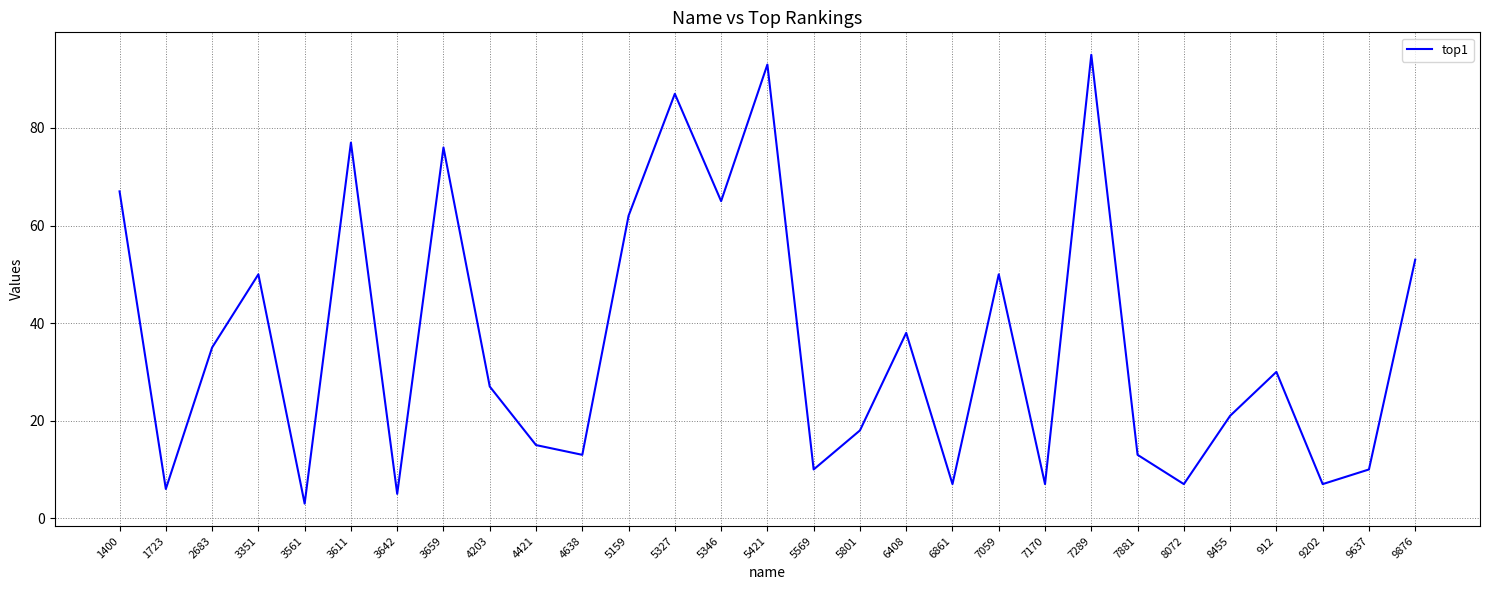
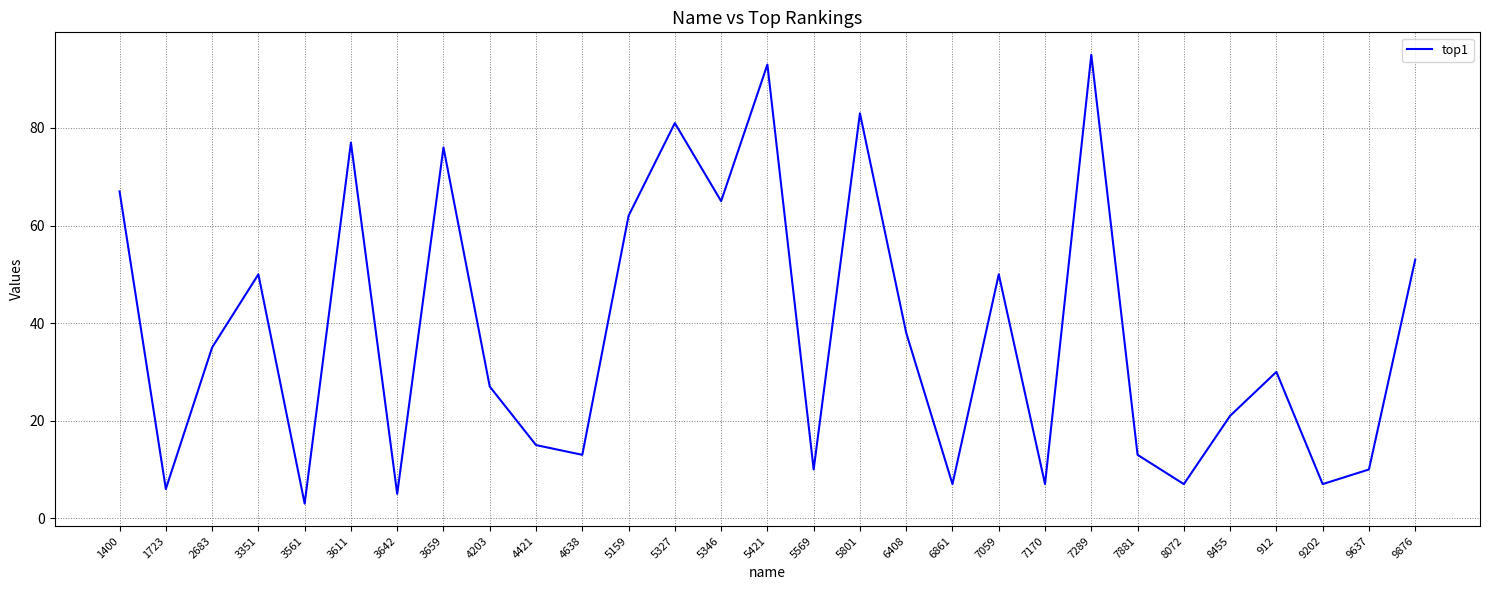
  {
    "1400": 67,
    "1723": 6,
    "2683": 35,
    "3351": 50,
    "3561": 3,
    "3611": 77,
    "3642": 5,
    "3659": 76,
    "4203": 27,
    "4421": 15,
    "4638": 13,
    "5159": 62,
-   "5327": 87,
+   "5327": 81,
    "5346": 65,
    "5421": 93,
    "5569": 10,
-   "5801": 18,
+   "5801": 83,
    "6408": 38,
    "6861": 7,
    "7059": 50,
    "7170": 7,
    "7289": 95,
    "7881": 13,
    "8072": 7,
    "8455": 21,
    "912": 30,
    "9202": 7,
    "9637": 10,
    "9876": 53
  }
